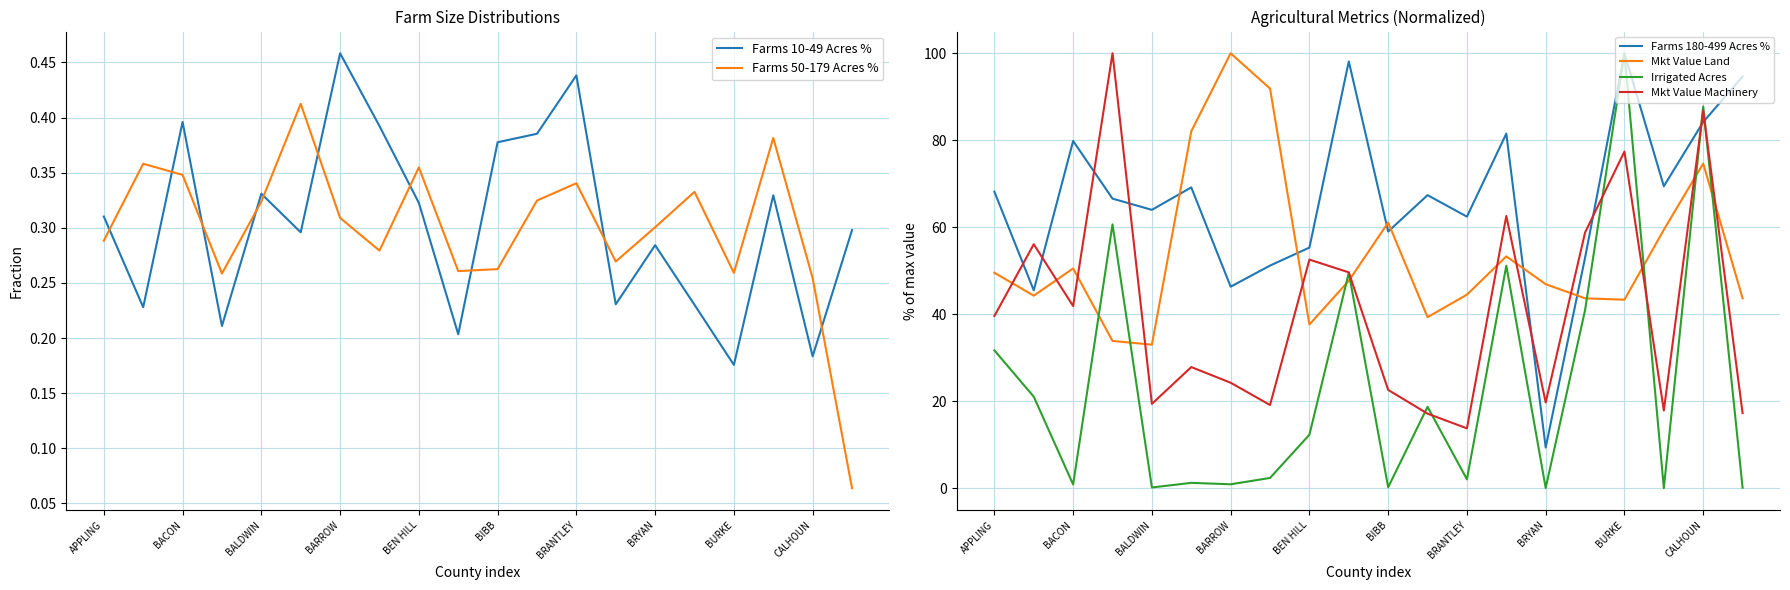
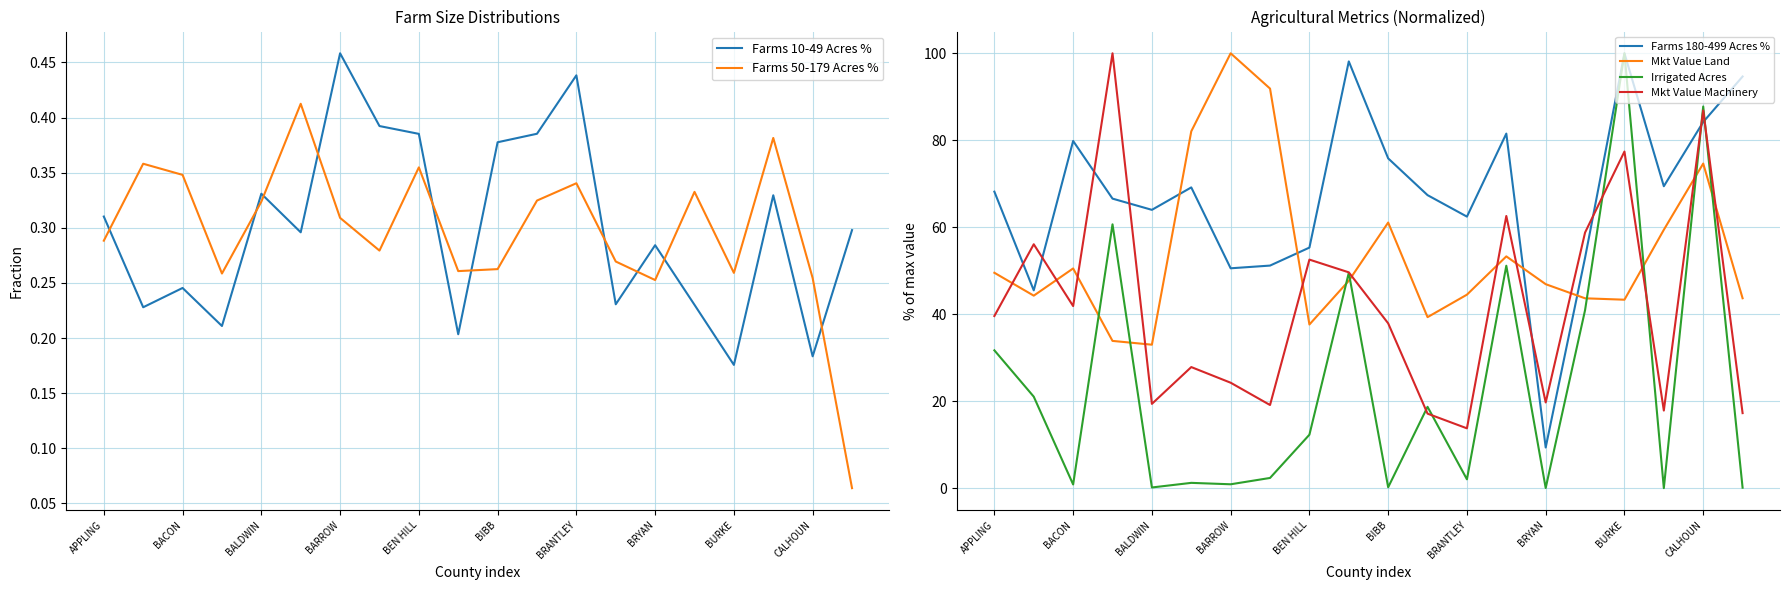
  {
    "Farm Size Distributions": {
      "Farms 10-49 Acres %": {
        "APPLING": 0.310,
-       "BACON": 0.396,
+       "BACON": 0.245,
        "BALDWIN": 0.331,
        "BARROW": 0.458,
-       "BEN HILL": 0.323,
+       "BEN HILL": 0.385,
        "BIBB": 0.378,
        "BRANTLEY": 0.438,
        "BRYAN": 0.284,
        "BURKE": 0.176,
        "CALHOUN": 0.183
      },
      "Farms 50-179 Acres %": {
        "APPLING": 0.288,
        "BACON": 0.348,
        "BALDWIN": 0.324,
        "BARROW": 0.309,
        "BEN HILL": 0.355,
        "BIBB": 0.263,
        "BRANTLEY": 0.340,
-       "BRYAN": 0.301,
+       "BRYAN": 0.253,
        "BURKE": 0.259,
        "CALHOUN": 0.254
      }
    },
    "Agricultural Metrics (Normalized)": {
      "Farms 180-499 Acres %": {
        "APPLING": 68,
        "BACON": 80,
        "BALDWIN": 64,
-       "BARROW": 46,
+       "BARROW": 51,
        "BEN HILL": 55,
-       "BIBB": 59,
+       "BIBB": 76,
        "BRANTLEY": 62,
        "BRYAN": 9,
        "CALHOUN": 84
      },
      "Mkt Value Land": {
        "APPLING": 50,
        "BACON": 51,
        "BALDWIN": 33,
        "BARROW": 100,
        "BEN HILL": 38,
        "BIBB": 61,
        "BRANTLEY": 45,
        "BRYAN": 47,
        "BURKE": 43,
        "CALHOUN": 75
      },
      "Irrigated Acres": {
        "APPLING": 32,
        "BACON": 1,
        "BALDWIN": 0,
        "BARROW": 1,
        "BEN HILL": 12,
        "BIBB": 0,
        "BRANTLEY": 2,
        "BRYAN": 0,
        "CALHOUN": 88
      },
      "Mkt Value Machinery": {
        "APPLING": 40,
        "BACON": 42,
        "BALDWIN": 19,
        "BARROW": 24,
        "BEN HILL": 53,
-       "BIBB": 23,
+       "BIBB": 38,
        "BRANTLEY": 14,
        "BRYAN": 20,
        "BURKE": 77,
        "CALHOUN": 87
      }
    }
  }
